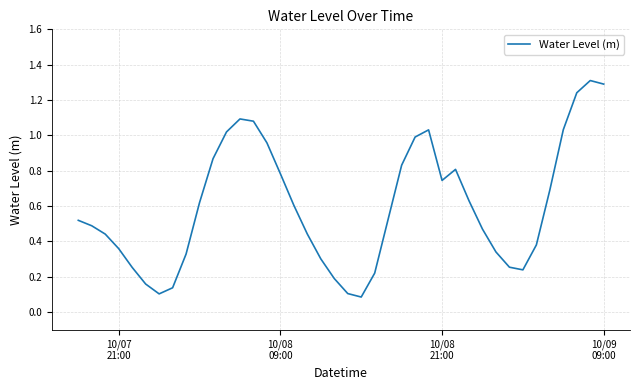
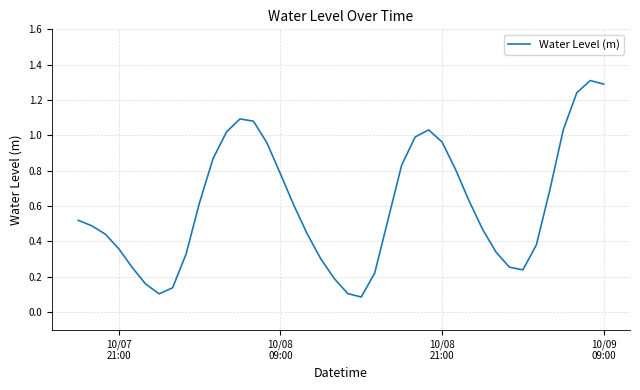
  {
    "10/07 21:00": 0.36,
    "10/08 09:00": 0.78,
-   "10/08 21:00": 0.74,
+   "10/08 21:00": 0.96,
    "10/09 09:00": 1.29
  }
